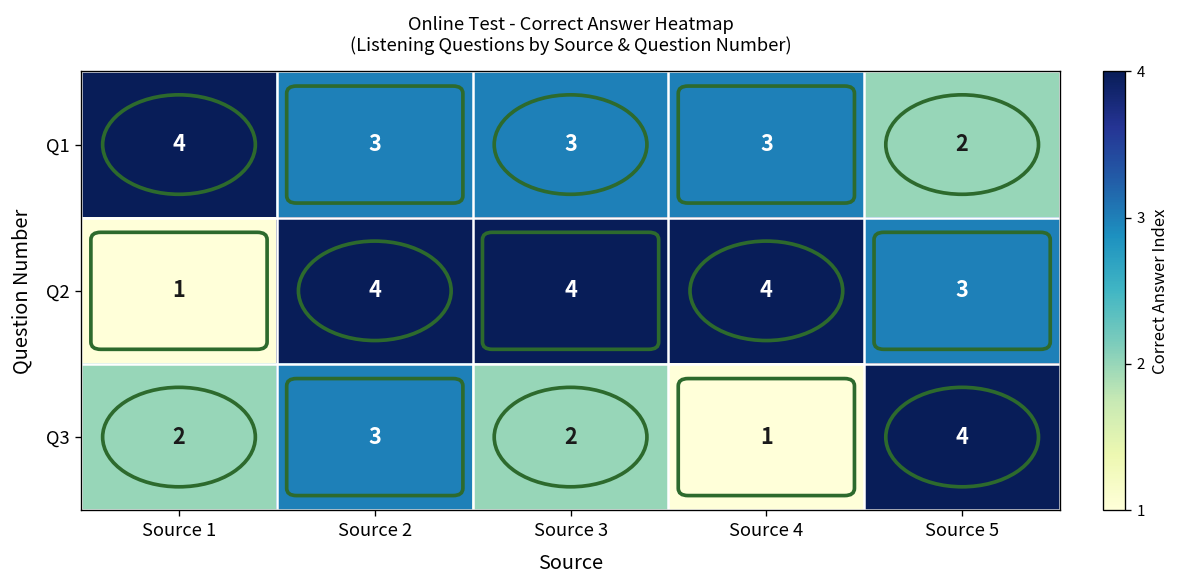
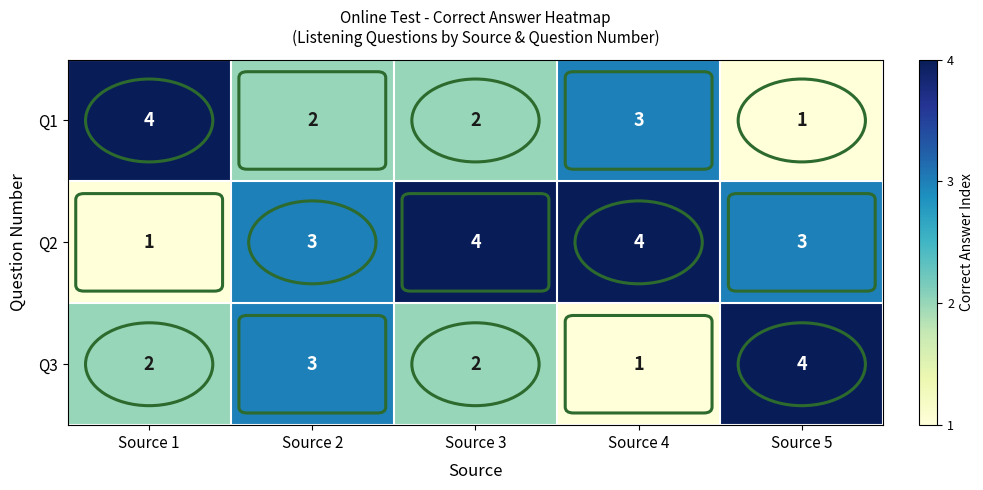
  {
    "Q1": {
      "Source 1": 4,
-     "Source 2": 3,
-     "Source 3": 3,
+     "Source 2": 2,
+     "Source 3": 2,
      "Source 4": 3,
-     "Source 5": 2
+     "Source 5": 1
    },
    "Q2": {
      "Source 1": 1,
-     "Source 2": 4,
+     "Source 2": 3,
      "Source 3": 4,
      "Source 4": 4,
      "Source 5": 3
    },
    "Q3": {
      "Source 1": 2,
      "Source 2": 3,
      "Source 3": 2,
      "Source 4": 1,
      "Source 5": 4
    }
  }
